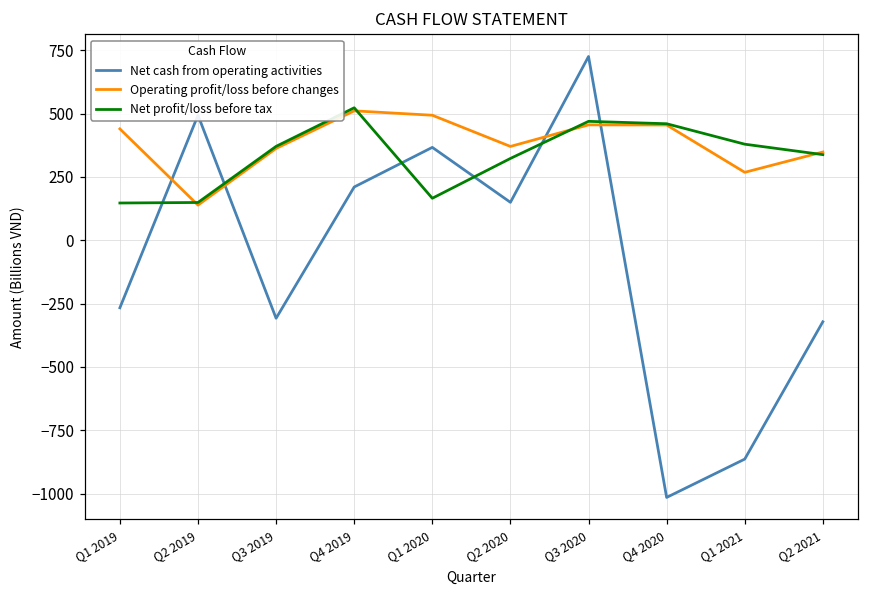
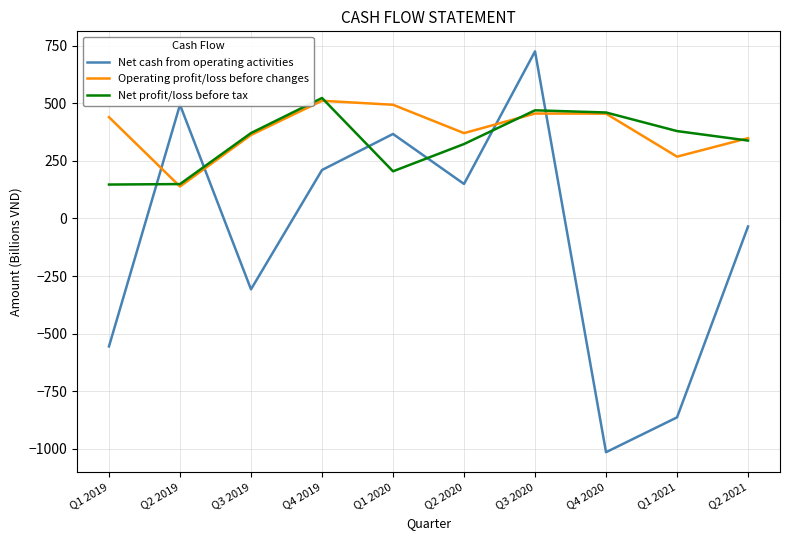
  {
    "Net cash from operating activities": {
-     "Q1 2019": -270,
+     "Q1 2019": -560,
      "Q3 2019": -310,
      "Q4 2019": 210,
      "Q1 2020": 370,
      "Q2 2020": 150,
      "Q3 2020": 730,
      "Q4 2020": -1020,
      "Q1 2021": -860,
-     "Q2 2021": -320
+     "Q2 2021": -30
    },
    "Operating profit/loss before changes": {
      "Q1 2019": 440,
      "Q4 2019": 510,
      "Q1 2020": 490,
      "Q2 2020": 370,
      "Q3 2020": 460,
      "Q1 2021": 270
    },
    "Net profit/loss before tax": {
      "Q1 2019": 150,
      "Q4 2019": 520,
-     "Q1 2020": 170,
+     "Q1 2020": 200,
      "Q2 2020": 320,
      "Q3 2020": 470,
      "Q1 2021": 380
    }
  }
